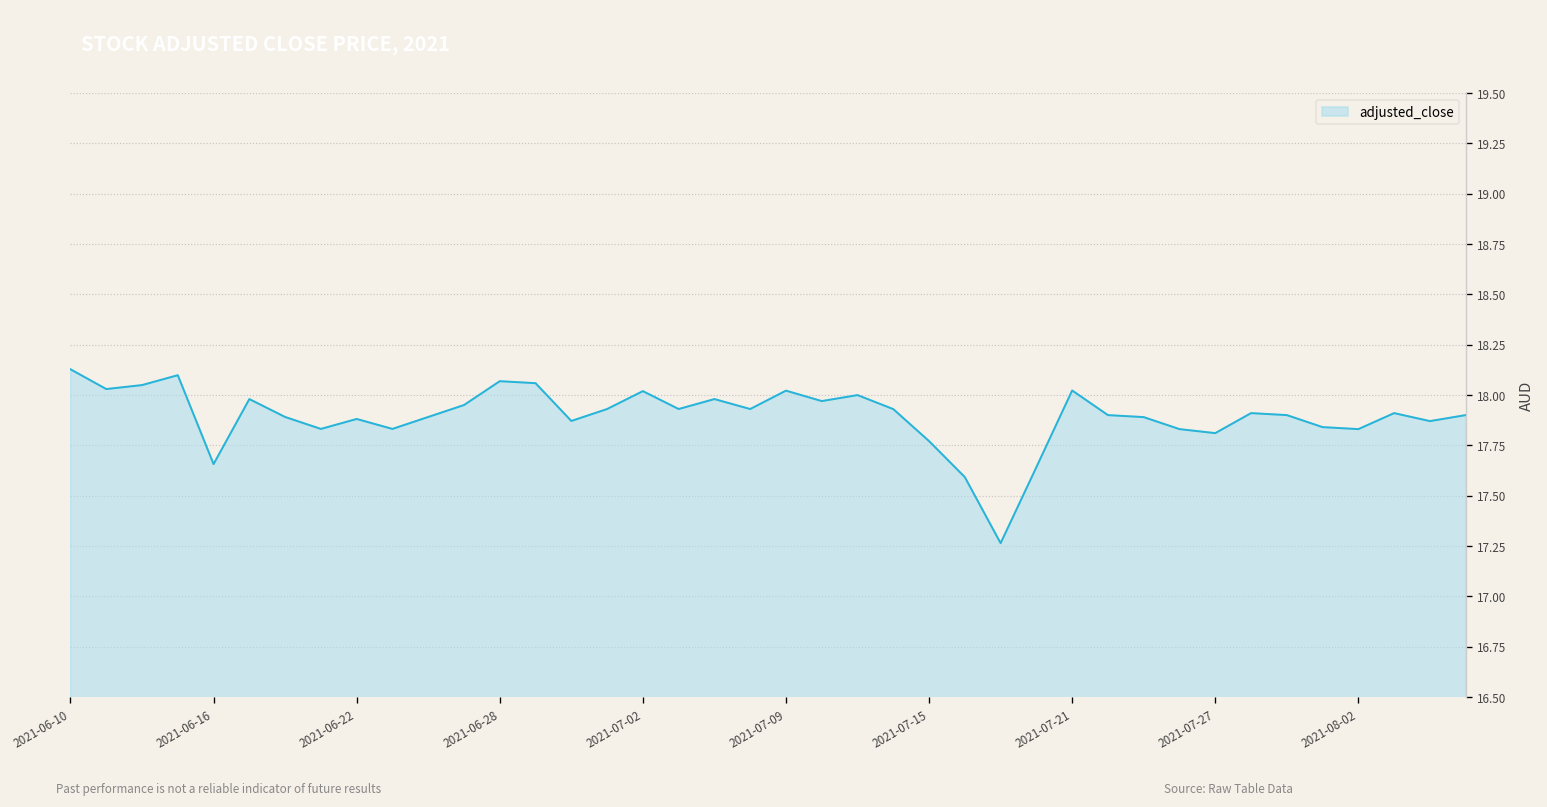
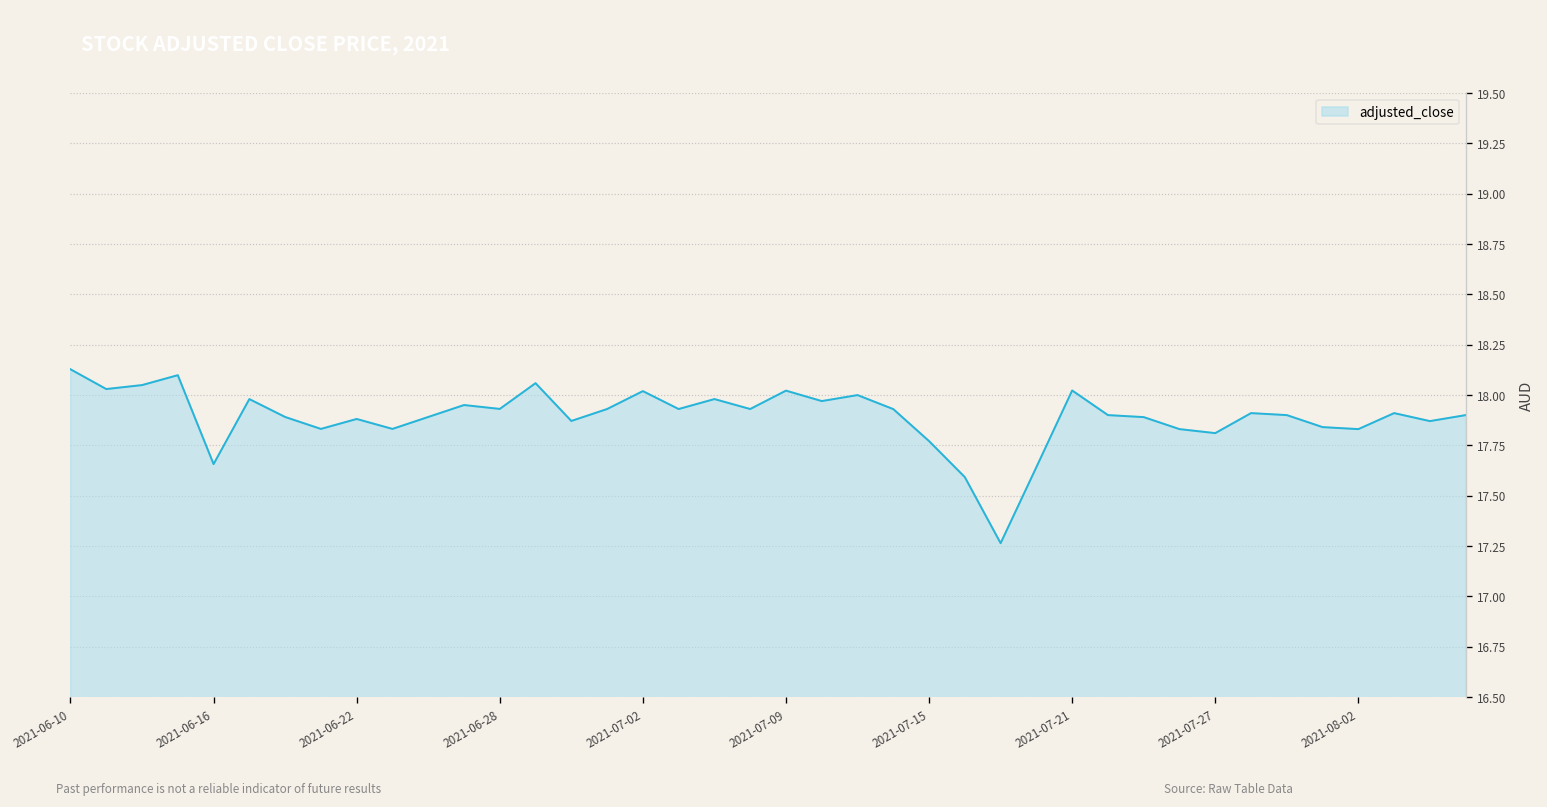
  {
    "2021-06-10": 18.13,
    "2021-06-16": 17.66,
    "2021-06-22": 17.88,
-   "2021-06-28": 18.07,
+   "2021-06-28": 17.93,
    "2021-07-02": 18.02,
    "2021-07-09": 18.02,
    "2021-07-15": 17.77,
    "2021-07-21": 18.02,
    "2021-07-27": 17.81,
    "2021-08-02": 17.83
  }
